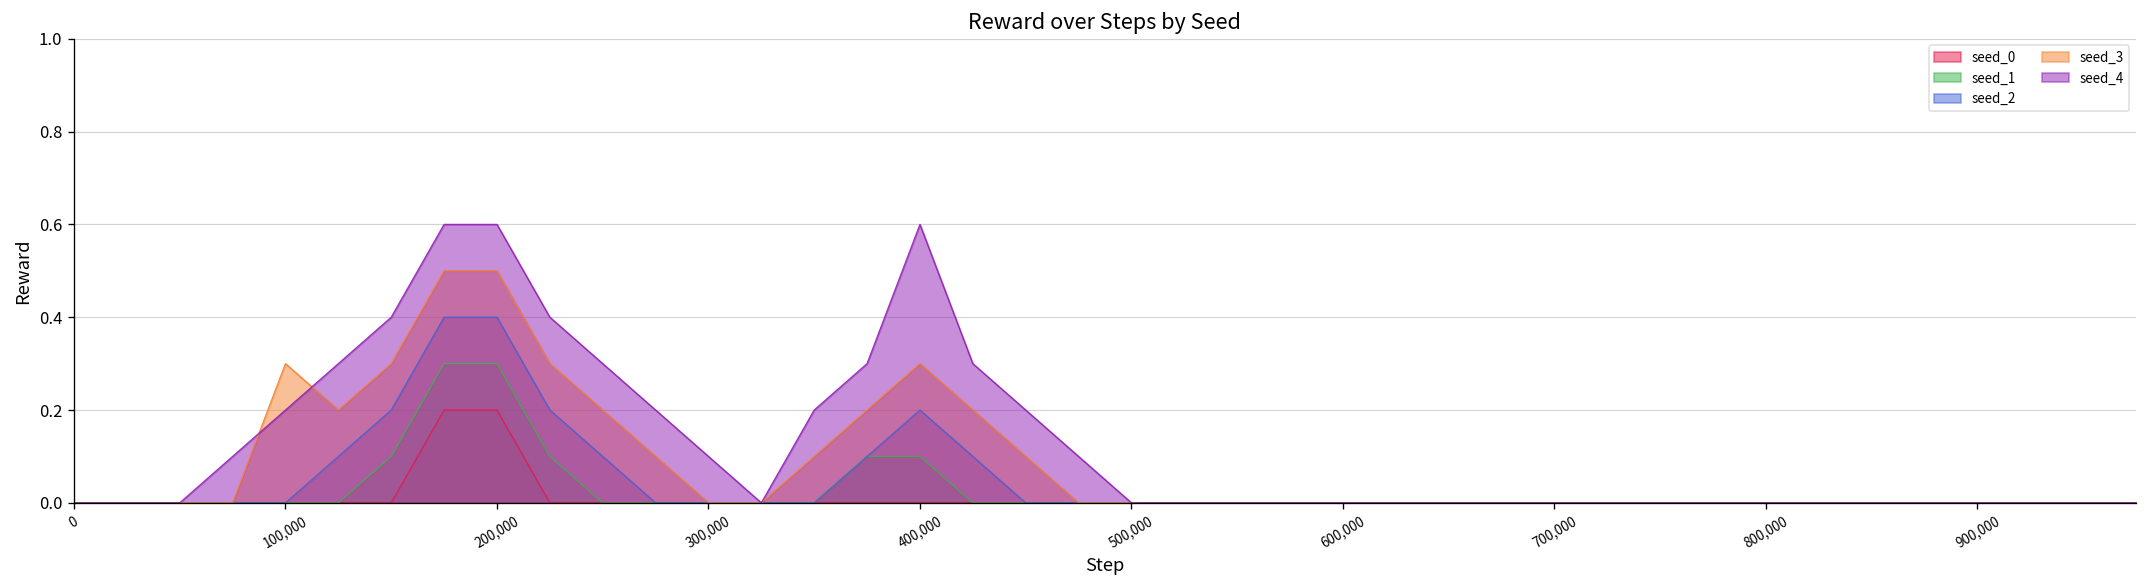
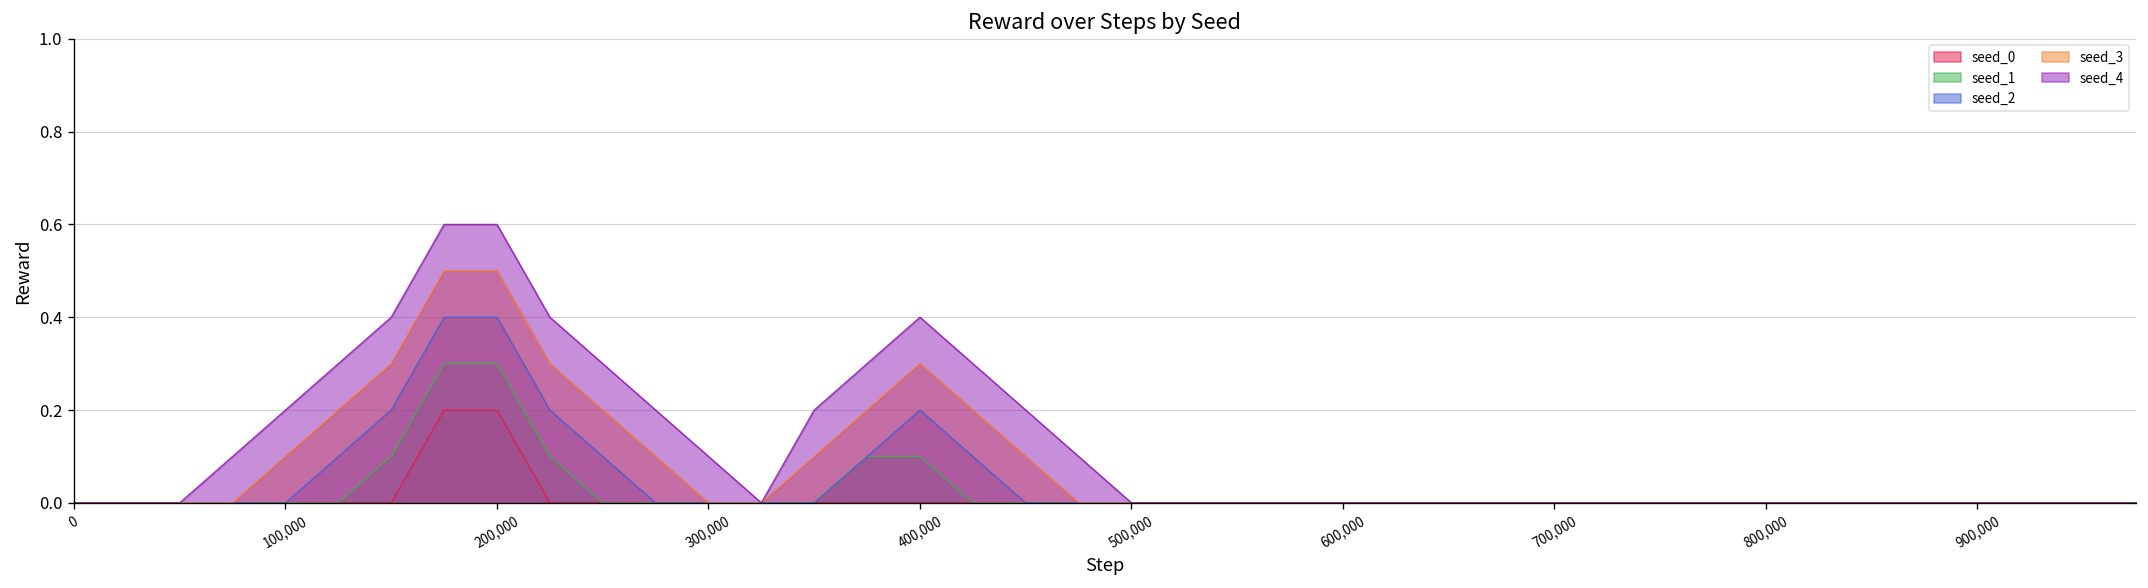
  {
    "seed_0": {
      "200,000": 0.2,
      "400,000": 0.0
    },
    "seed_1": {
      "200,000": 0.3,
      "400,000": 0.1
    },
    "seed_2": {
      "200,000": 0.4,
      "400,000": 0.2
    },
    "seed_3": {
-     "100,000": 0.3,
+     "100,000": 0.1,
      "200,000": 0.5,
      "400,000": 0.3
    },
    "seed_4": {
      "100,000": 0.2,
      "200,000": 0.6,
      "300,000": 0.1,
-     "400,000": 0.6
+     "400,000": 0.4
    }
  }
